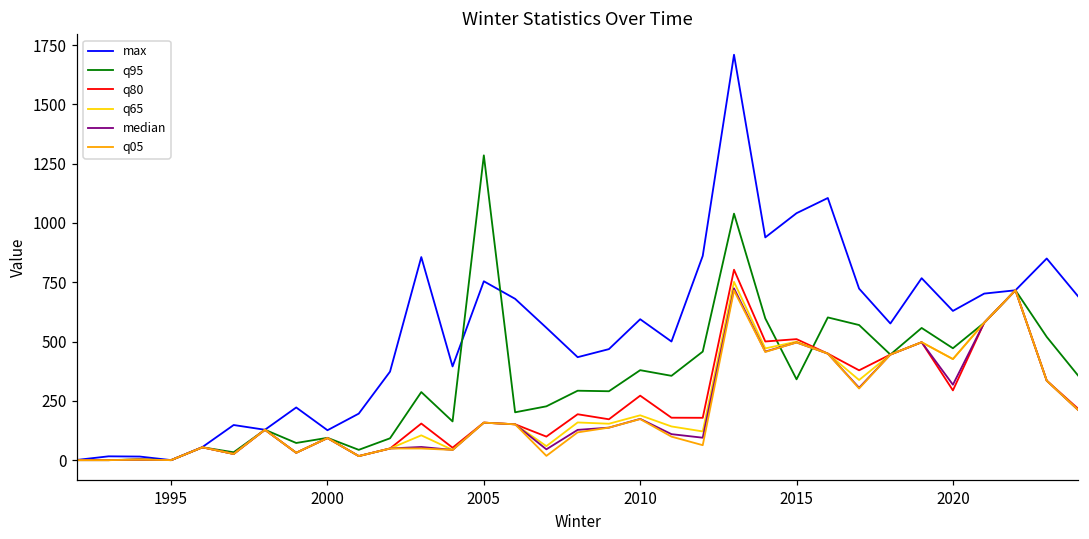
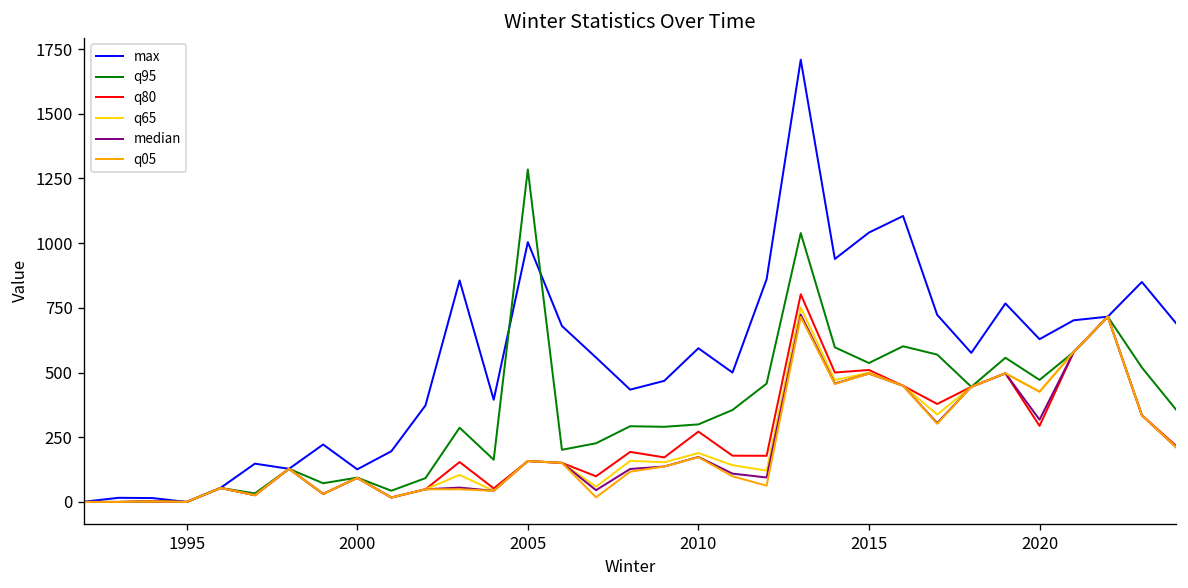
  {
    "max": {
      "2000": 130,
-     "2005": 750,
+     "2005": 1000,
      "2010": 590,
      "2015": 1040,
      "2020": 630
    },
    "q95": {
      "2005": 1280,
-     "2010": 380,
-     "2015": 340,
+     "2010": 300,
+     "2015": 540,
      "2020": 470
    },
    "q80": {
      "2010": 270,
      "2020": 290
    },
    "median": {
      "2020": 320
    }
  }
